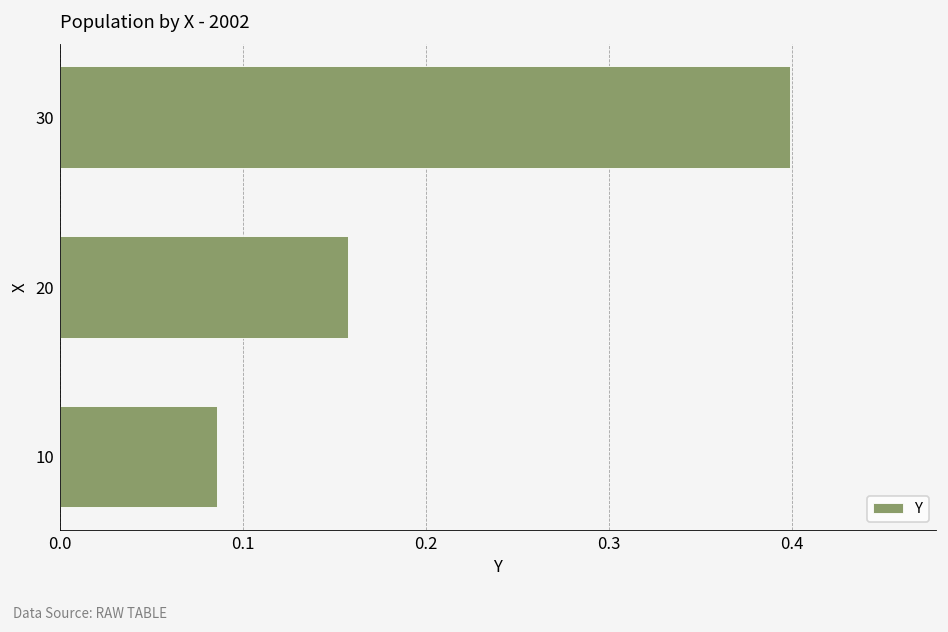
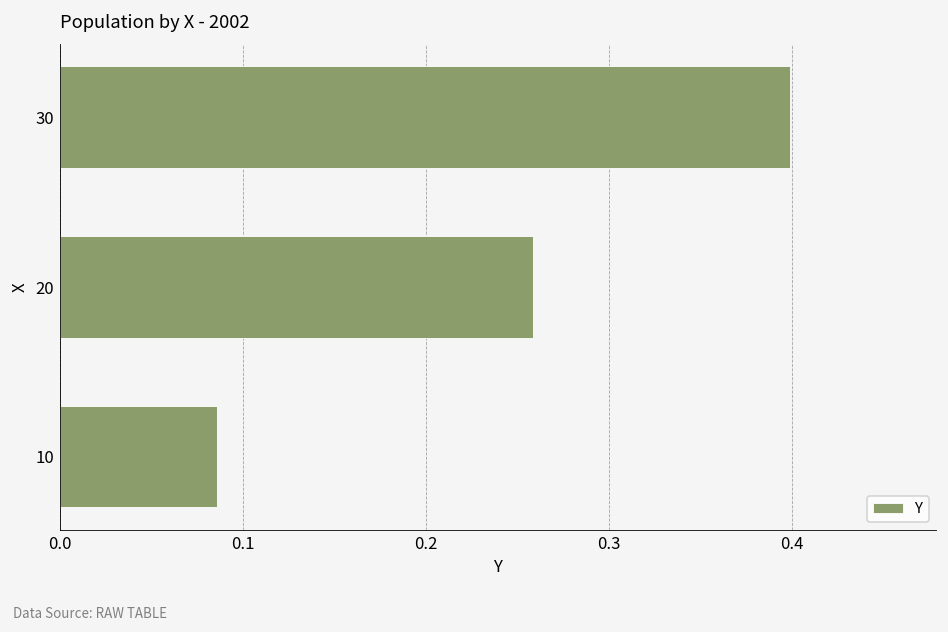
  {
    "30": 0.399,
-   "20": 0.158,
+   "20": 0.259,
    "10": 0.086
  }
